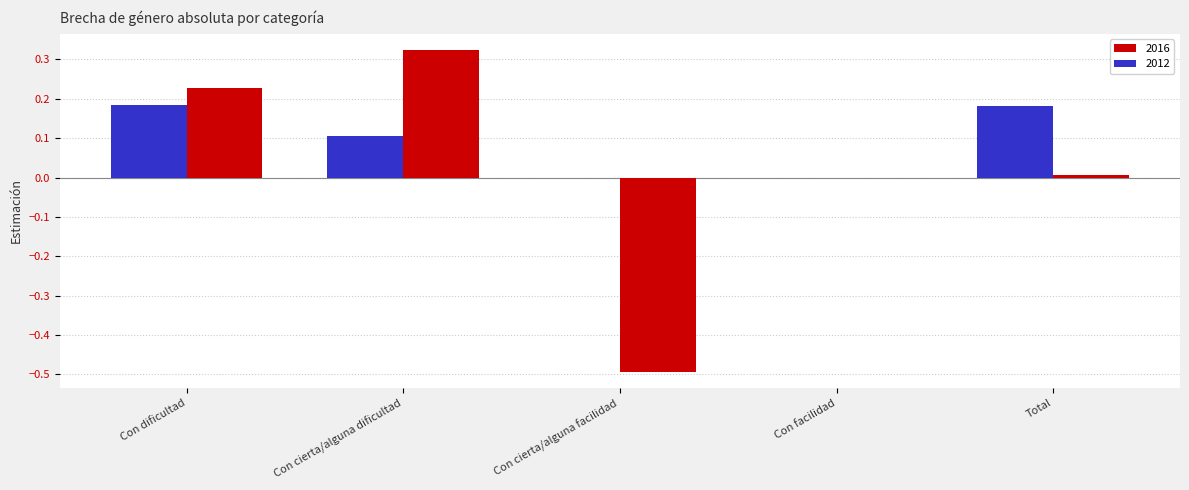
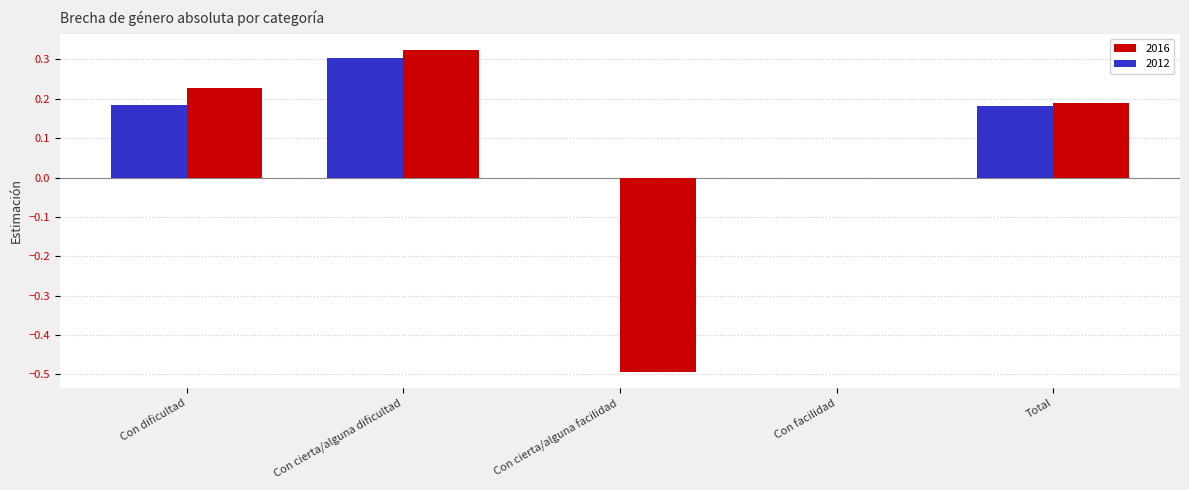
  {
    "2016": {
      "Con dificultad": 0.23,
      "Con cierta/alguna dificultad": 0.32,
      "Con cierta/alguna facilidad": -0.49,
      "Con facilidad": 0.00,
-     "Total": 0.01
+     "Total": 0.19
    },
    "2012": {
      "Con dificultad": 0.18,
-     "Con cierta/alguna dificultad": 0.11,
+     "Con cierta/alguna dificultad": 0.30,
      "Con cierta/alguna facilidad": 0.00,
      "Con facilidad": 0.00,
      "Total": 0.18
    }
  }
